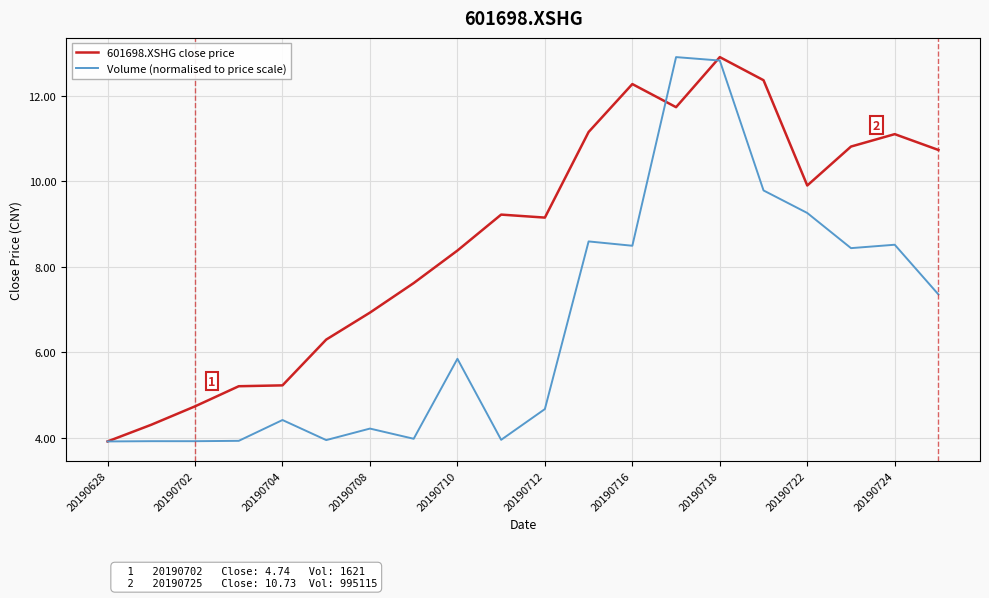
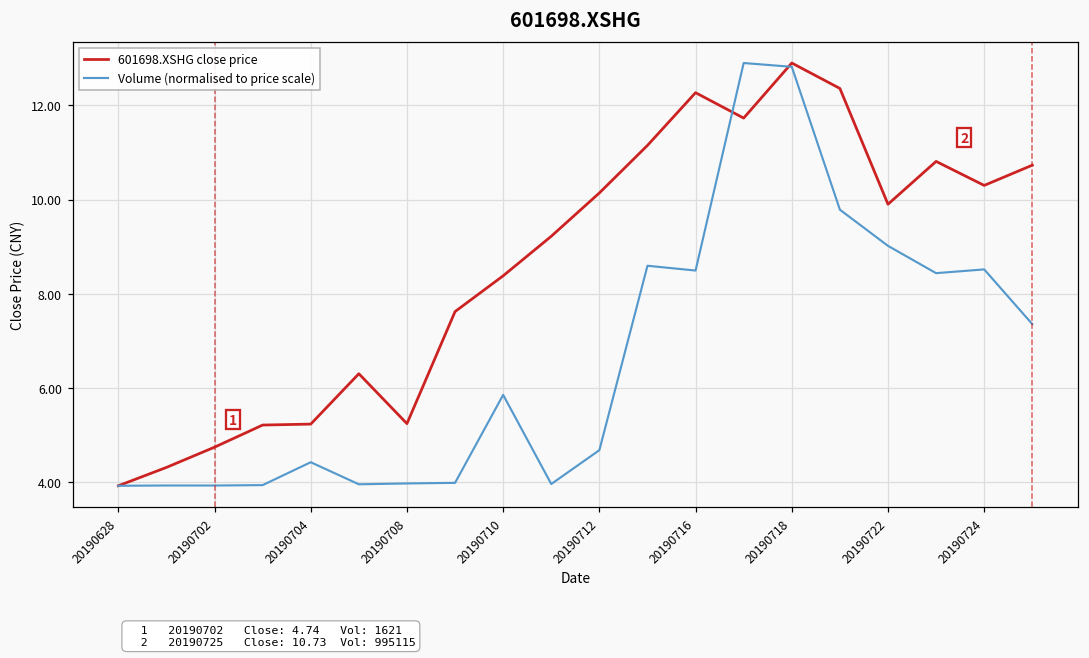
  {
    "601698.XSHG close price": {
      "20190704": 5.2,
-     "20190708": 6.9,
+     "20190708": 5.2,
      "20190710": 8.4,
-     "20190712": 9.2,
+     "20190712": 10.1,
      "20190716": 12.3,
      "20190718": 12.9,
      "20190722": 9.9,
-     "20190724": 11.1
+     "20190724": 10.3
    },
    "Volume (normalised to price scale)": {
      "20190702": 3.9,
      "20190704": 4.4,
-     "20190708": 4.2,
+     "20190708": 4.0,
      "20190710": 5.9,
      "20190712": 4.7,
      "20190716": 8.5,
      "20190718": 12.8,
-     "20190722": 9.3,
+     "20190722": 9.0,
      "20190724": 8.5
    }
  }
